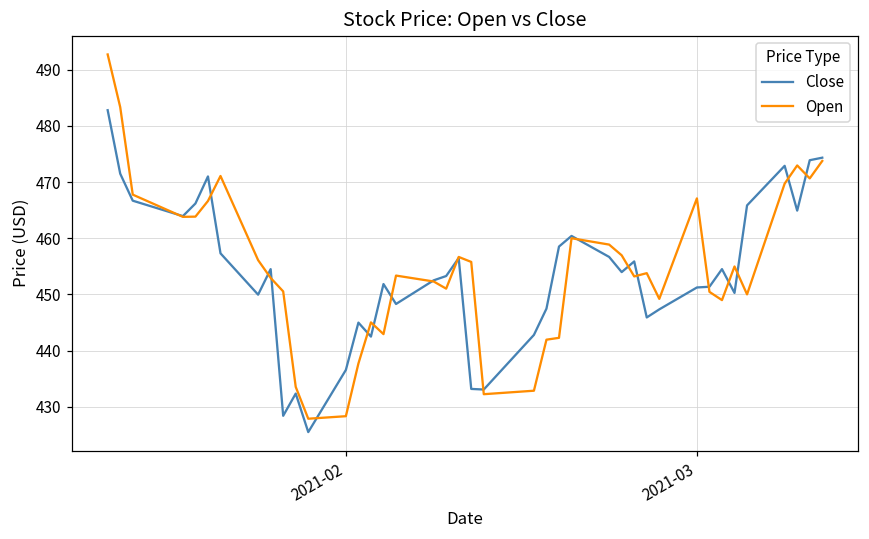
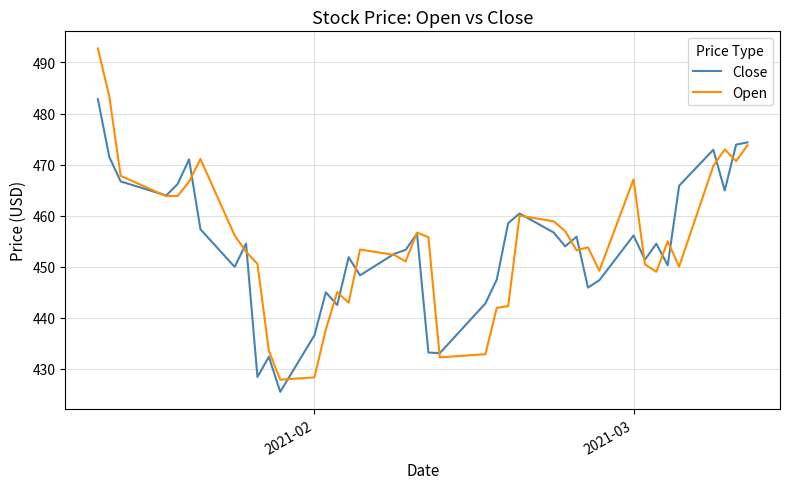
  {
    "Close": {
      "2021-02": 437,
-     "2021-03": 451
+     "2021-03": 456
    },
    "Open": {
      "2021-02": 428,
      "2021-03": 467
    }
  }
